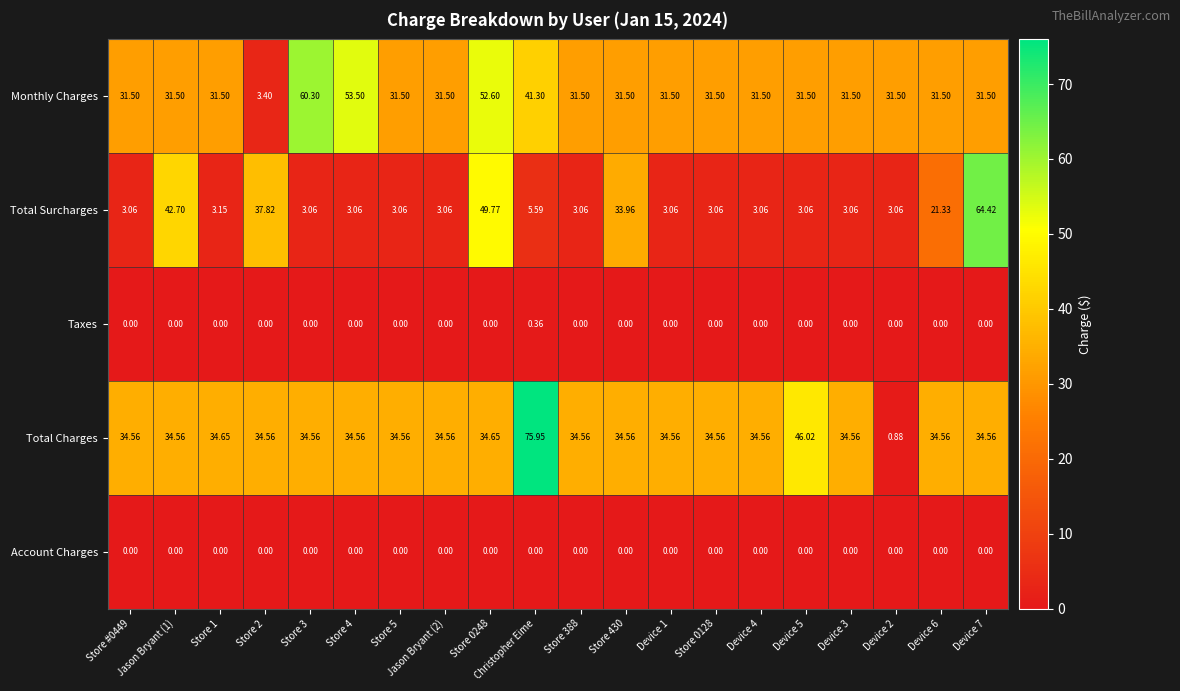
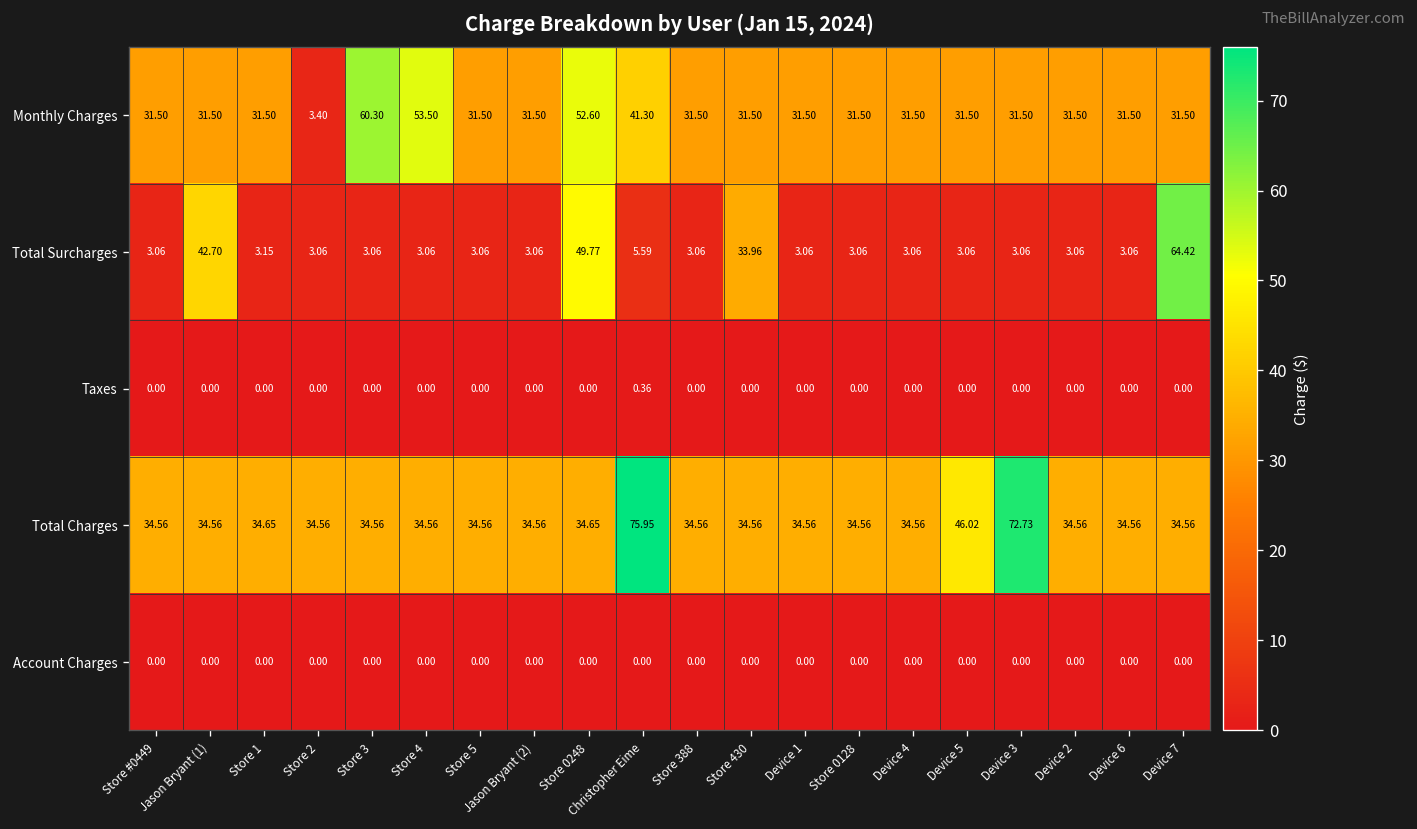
  {
    "Monthly Charges": {
      "Store #0449": 31.50,
      "Jason Bryant (1)": 31.50,
      "Store 1": 31.50,
      "Store 2": 3.40,
      "Store 3": 60.30,
      "Store 4": 53.50,
      "Store 5": 31.50,
      "Jason Bryant (2)": 31.50,
      "Store 0248": 52.60,
      "Christopher Eime": 41.30,
      "Store 388": 31.50,
      "Store 430": 31.50,
      "Device 1": 31.50,
      "Store 0128": 31.50,
      "Device 4": 31.50,
      "Device 5": 31.50,
      "Device 3": 31.50,
      "Device 2": 31.50,
      "Device 6": 31.50,
      "Device 7": 31.50
    },
    "Total Surcharges": {
      "Store #0449": 3.06,
      "Jason Bryant (1)": 42.70,
      "Store 1": 3.15,
-     "Store 2": 37.82,
+     "Store 2": 3.06,
      "Store 3": 3.06,
      "Store 4": 3.06,
      "Store 5": 3.06,
      "Jason Bryant (2)": 3.06,
      "Store 0248": 49.77,
      "Christopher Eime": 5.59,
      "Store 388": 3.06,
      "Store 430": 33.96,
      "Device 1": 3.06,
      "Store 0128": 3.06,
      "Device 4": 3.06,
      "Device 5": 3.06,
      "Device 3": 3.06,
      "Device 2": 3.06,
-     "Device 6": 21.33,
+     "Device 6": 3.06,
      "Device 7": 64.42
    },
    "Taxes": {
      "Store #0449": 0.00,
      "Jason Bryant (1)": 0.00,
      "Store 1": 0.00,
      "Store 2": 0.00,
      "Store 3": 0.00,
      "Store 4": 0.00,
      "Store 5": 0.00,
      "Jason Bryant (2)": 0.00,
      "Store 0248": 0.00,
      "Christopher Eime": 0.36,
      "Store 388": 0.00,
      "Store 430": 0.00,
      "Device 1": 0.00,
      "Store 0128": 0.00,
      "Device 4": 0.00,
      "Device 5": 0.00,
      "Device 3": 0.00,
      "Device 2": 0.00,
      "Device 6": 0.00,
      "Device 7": 0.00
    },
    "Total Charges": {
      "Store #0449": 34.56,
      "Jason Bryant (1)": 34.56,
      "Store 1": 34.65,
      "Store 2": 34.56,
      "Store 3": 34.56,
      "Store 4": 34.56,
      "Store 5": 34.56,
      "Jason Bryant (2)": 34.56,
      "Store 0248": 34.65,
      "Christopher Eime": 75.95,
      "Store 388": 34.56,
      "Store 430": 34.56,
      "Device 1": 34.56,
      "Store 0128": 34.56,
      "Device 4": 34.56,
      "Device 5": 46.02,
-     "Device 3": 34.56,
-     "Device 2": 0.88,
+     "Device 3": 72.73,
+     "Device 2": 34.56,
      "Device 6": 34.56,
      "Device 7": 34.56
    },
    "Account Charges": {
      "Store #0449": 0.00,
      "Jason Bryant (1)": 0.00,
      "Store 1": 0.00,
      "Store 2": 0.00,
      "Store 3": 0.00,
      "Store 4": 0.00,
      "Store 5": 0.00,
      "Jason Bryant (2)": 0.00,
      "Store 0248": 0.00,
      "Christopher Eime": 0.00,
      "Store 388": 0.00,
      "Store 430": 0.00,
      "Device 1": 0.00,
      "Store 0128": 0.00,
      "Device 4": 0.00,
      "Device 5": 0.00,
      "Device 3": 0.00,
      "Device 2": 0.00,
      "Device 6": 0.00,
      "Device 7": 0.00
    }
  }
